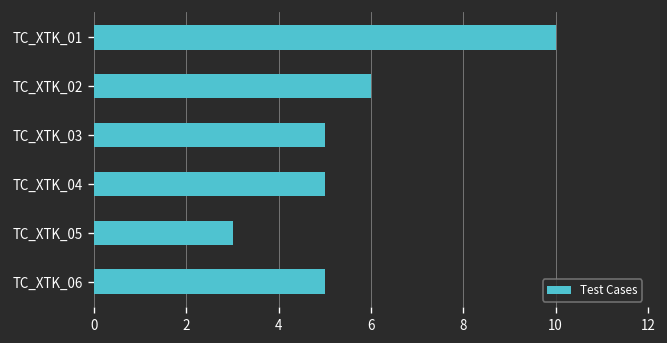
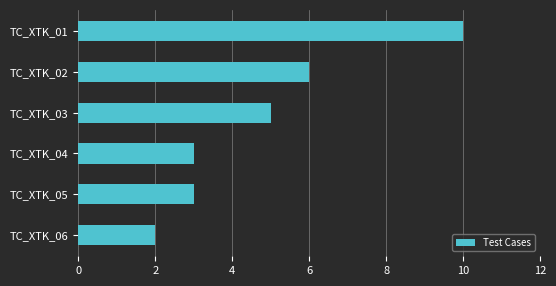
  {
    "TC_XTK_01": 10,
    "TC_XTK_02": 6,
    "TC_XTK_03": 5,
-   "TC_XTK_04": 5,
+   "TC_XTK_04": 3,
    "TC_XTK_05": 3,
-   "TC_XTK_06": 5
+   "TC_XTK_06": 2
  }
